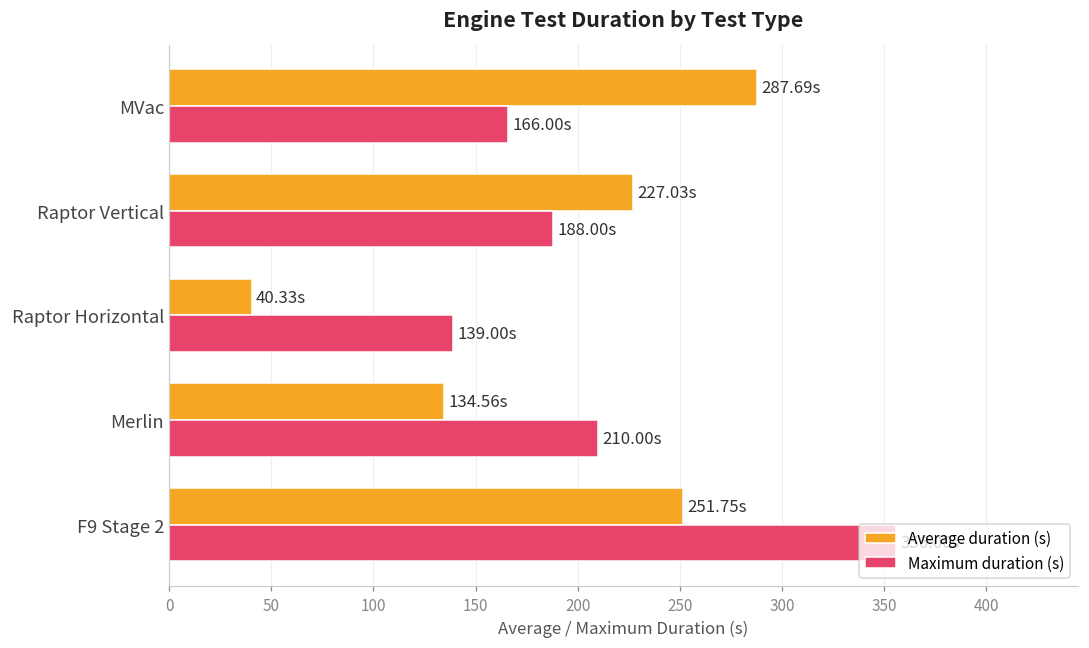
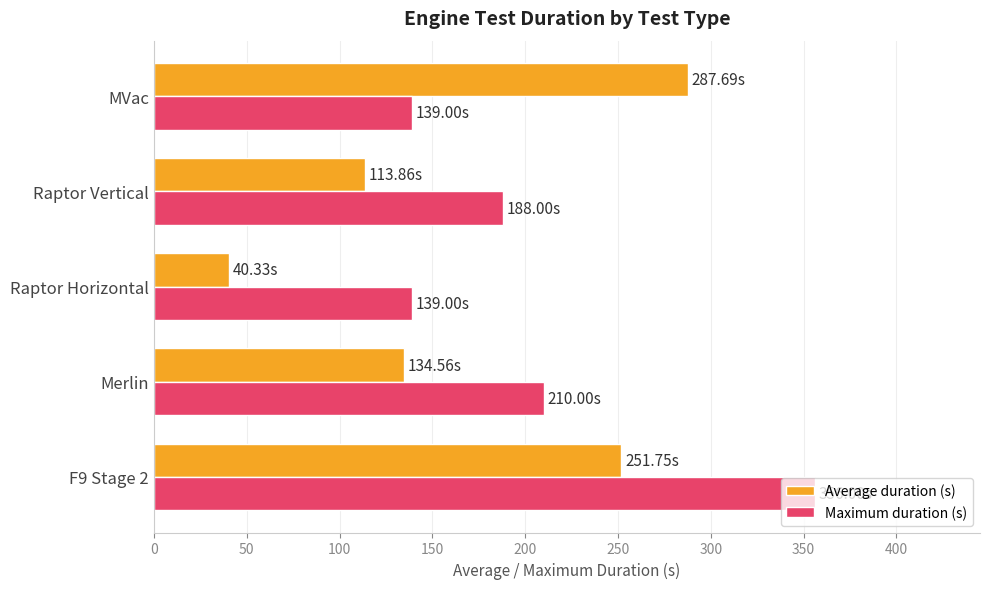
  {
    "Average duration (s)": {
      "MVac": "287.69s",
-     "Raptor Vertical": "227.03s",
+     "Raptor Vertical": "113.86s",
      "Raptor Horizontal": "40.33s",
      "Merlin": "134.56s",
      "F9 Stage 2": "251.75s"
    },
    "Maximum duration (s)": {
-     "MVac": "166.00s",
+     "MVac": "139.00s",
      "Raptor Vertical": "188.00s",
      "Raptor Horizontal": "139.00s",
      "Merlin": "210.00s"
    }
  }
